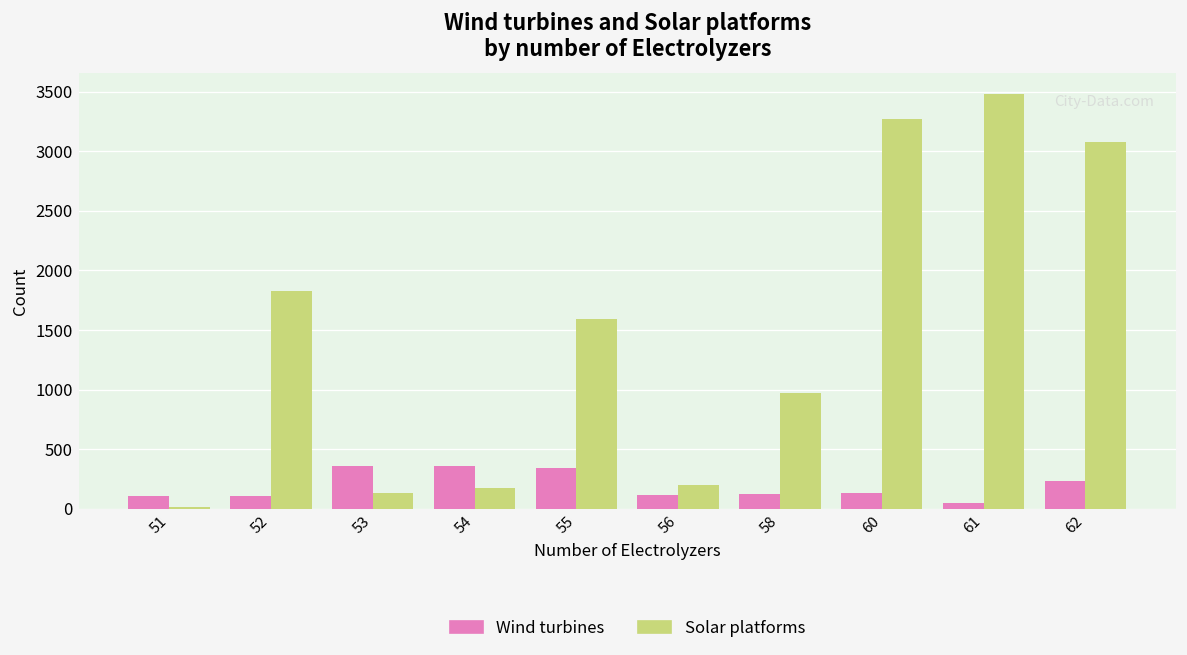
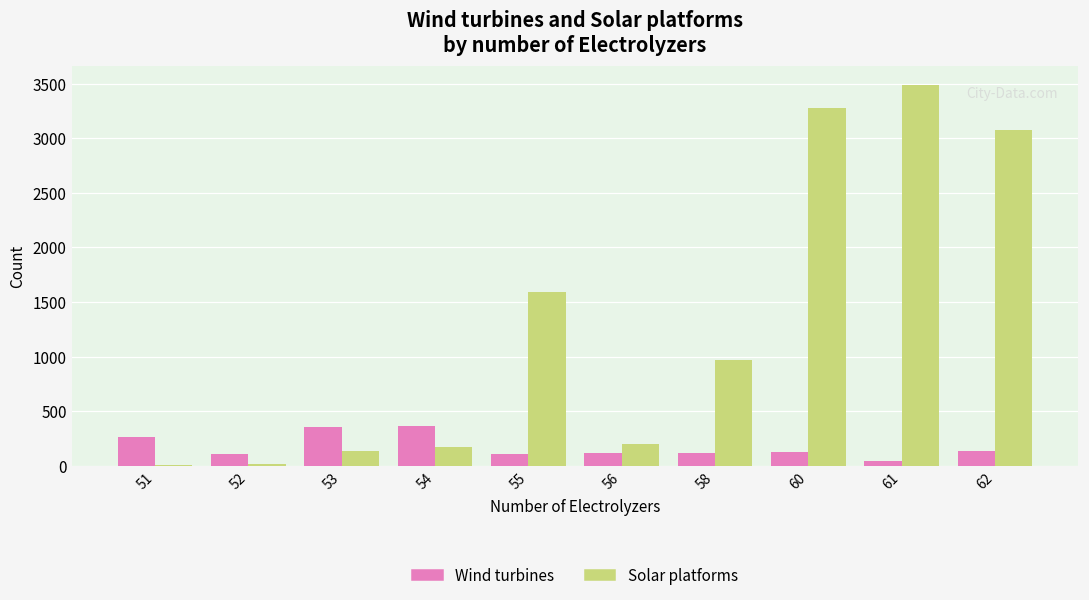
  {
    "Wind turbines": {
-     "51": 100,
+     "51": 300,
      "52": 100,
      "53": 400,
      "54": 400,
-     "55": 300,
+     "55": 100,
      "56": 100,
      "58": 100,
      "60": 100,
      "61": 0,
-     "62": 200
+     "62": 100
    },
    "Solar platforms": {
-     "52": 1800,
+     "52": 0,
      "53": 100,
      "54": 200,
      "55": 1600,
      "56": 200,
      "58": 1000,
      "60": 3300,
      "61": 3500,
      "62": 3100
    }
  }
